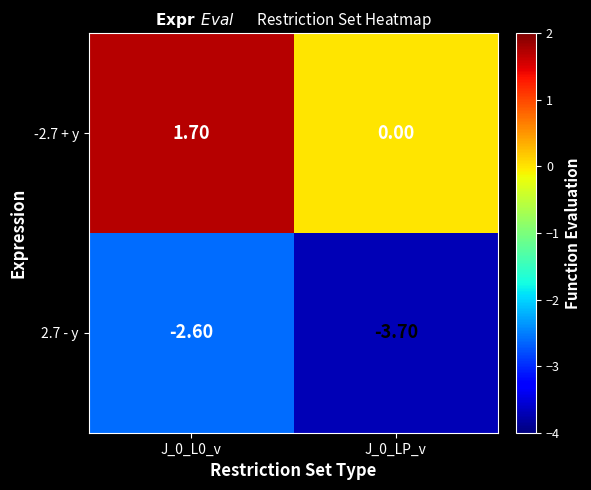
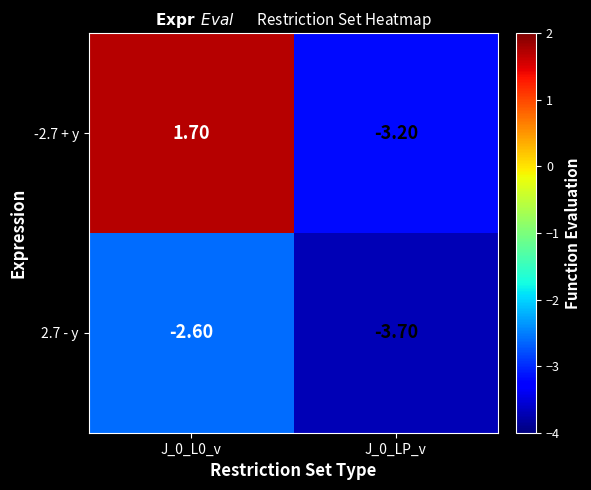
  {
    "-2.7 + y": {
      "J_0_L0_v": 1.70,
-     "J_0_LP_v": 0.00
+     "J_0_LP_v": -3.20
    },
    "2.7 - y": {
      "J_0_L0_v": -2.60,
      "J_0_LP_v": -3.70
    }
  }
